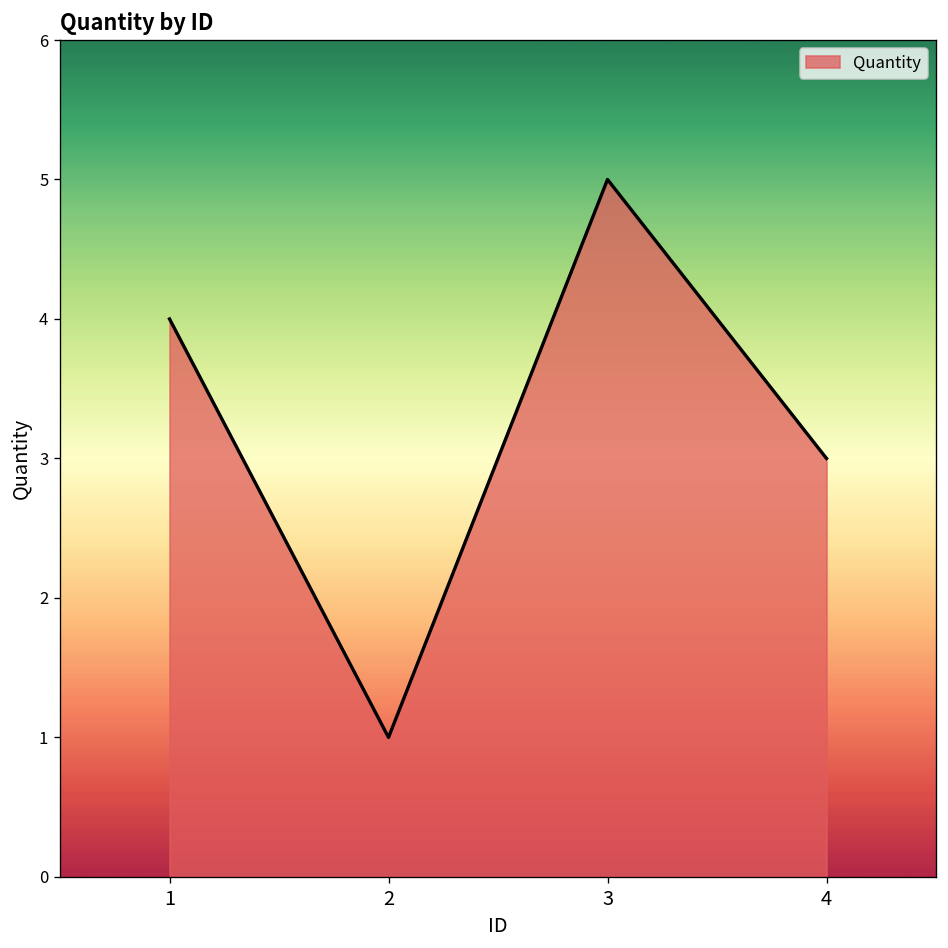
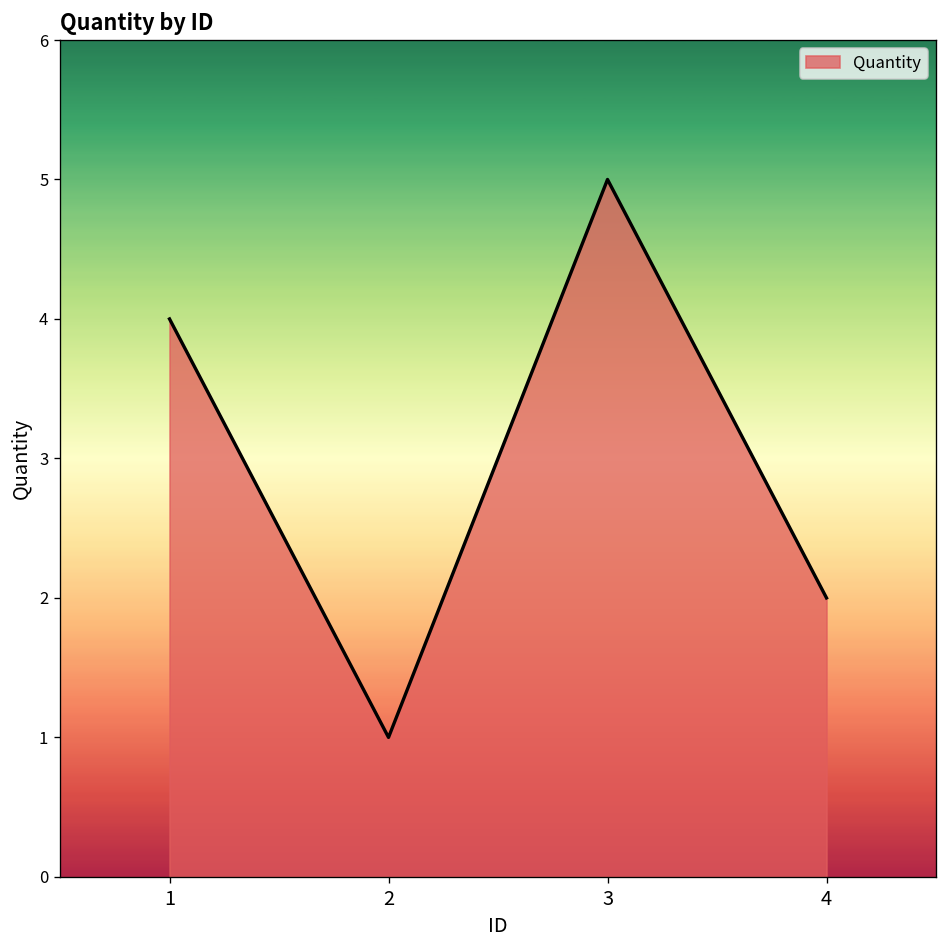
  {
    "1": 4,
    "2": 1,
    "3": 5,
-   "4": 3
+   "4": 2
  }
